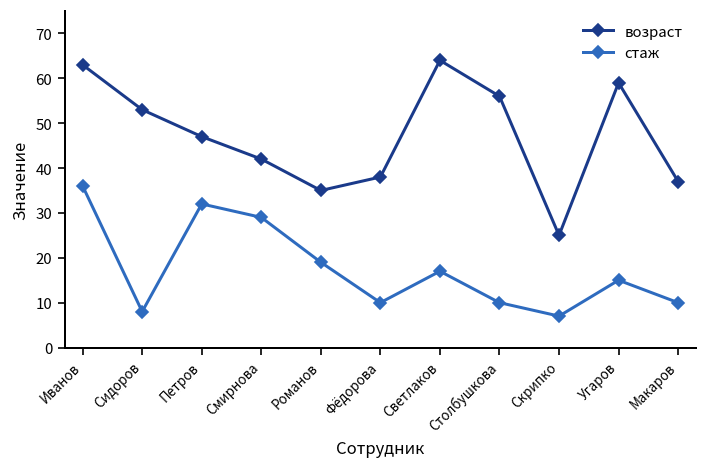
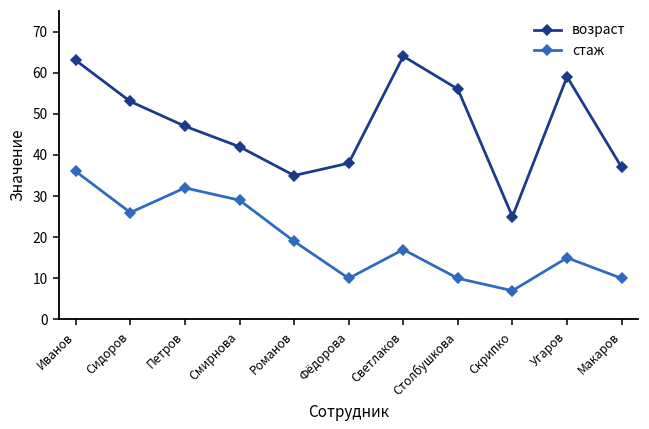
  {
    "возраст": {
      "Иванов": 63,
      "Сидоров": 53,
      "Петров": 47,
      "Смирнова": 42,
      "Романов": 35,
      "Фёдорова": 38,
      "Светлаков": 64,
      "Столбушкова": 56,
      "Скрипко": 25,
      "Угаров": 59,
      "Макаров": 37
    },
    "стаж": {
      "Иванов": 36,
-     "Сидоров": 8,
+     "Сидоров": 26,
      "Петров": 32,
      "Смирнова": 29,
      "Романов": 19,
      "Фёдорова": 10,
      "Светлаков": 17,
      "Столбушкова": 10,
      "Скрипко": 7,
      "Угаров": 15,
      "Макаров": 10
    }
  }
